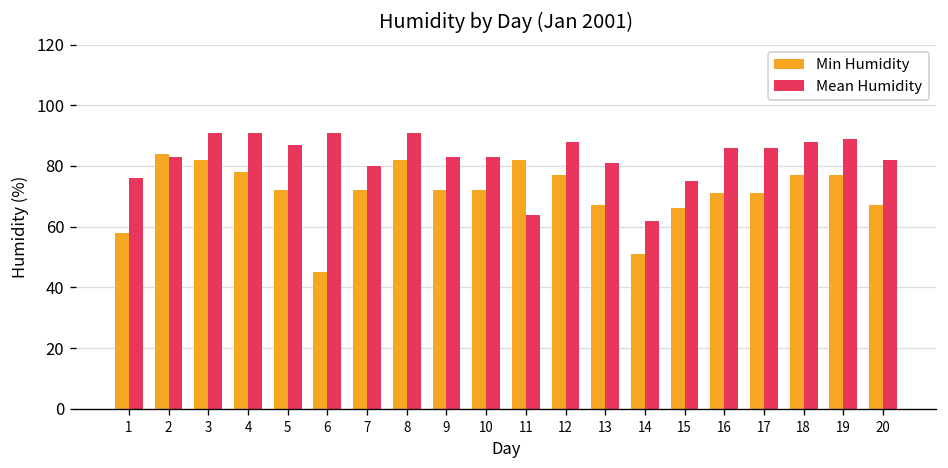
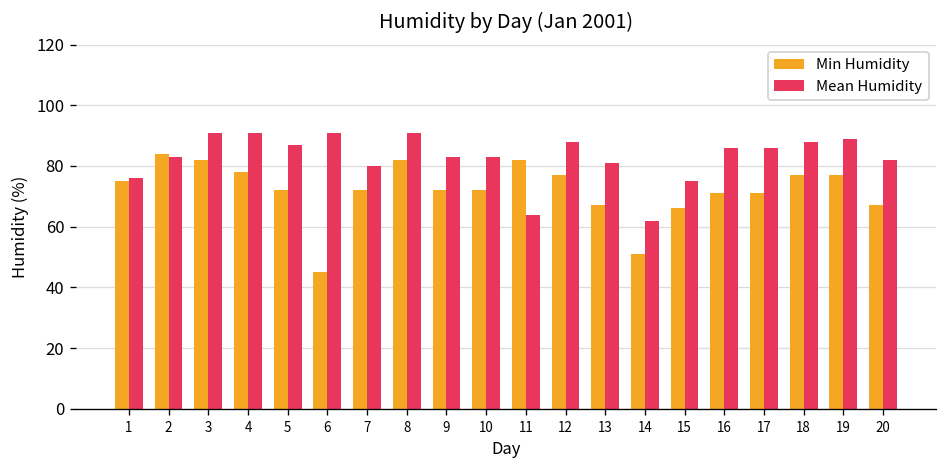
  {
    "Min Humidity": {
-     "1": 58,
+     "1": 75,
      "2": 84,
      "3": 82,
      "4": 78,
      "5": 72,
      "6": 45,
      "7": 72,
      "8": 82,
      "9": 72,
      "10": 72,
      "11": 82,
      "12": 77,
      "13": 67,
      "14": 51,
      "15": 66,
      "16": 71,
      "17": 71,
      "18": 77,
      "19": 77,
      "20": 67
    },
    "Mean Humidity": {
      "1": 76,
      "2": 83,
      "3": 91,
      "4": 91,
      "5": 87,
      "6": 91,
      "7": 80,
      "8": 91,
      "9": 83,
      "10": 83,
      "11": 64,
      "12": 88,
      "13": 81,
      "14": 62,
      "15": 75,
      "16": 86,
      "17": 86,
      "18": 88,
      "19": 89,
      "20": 82
    }
  }
